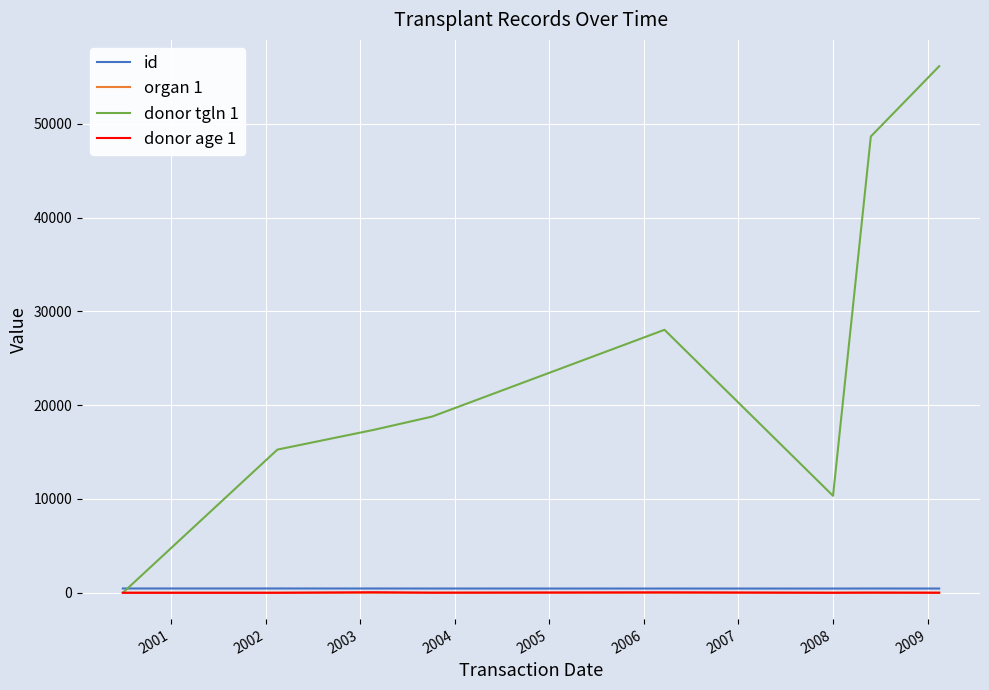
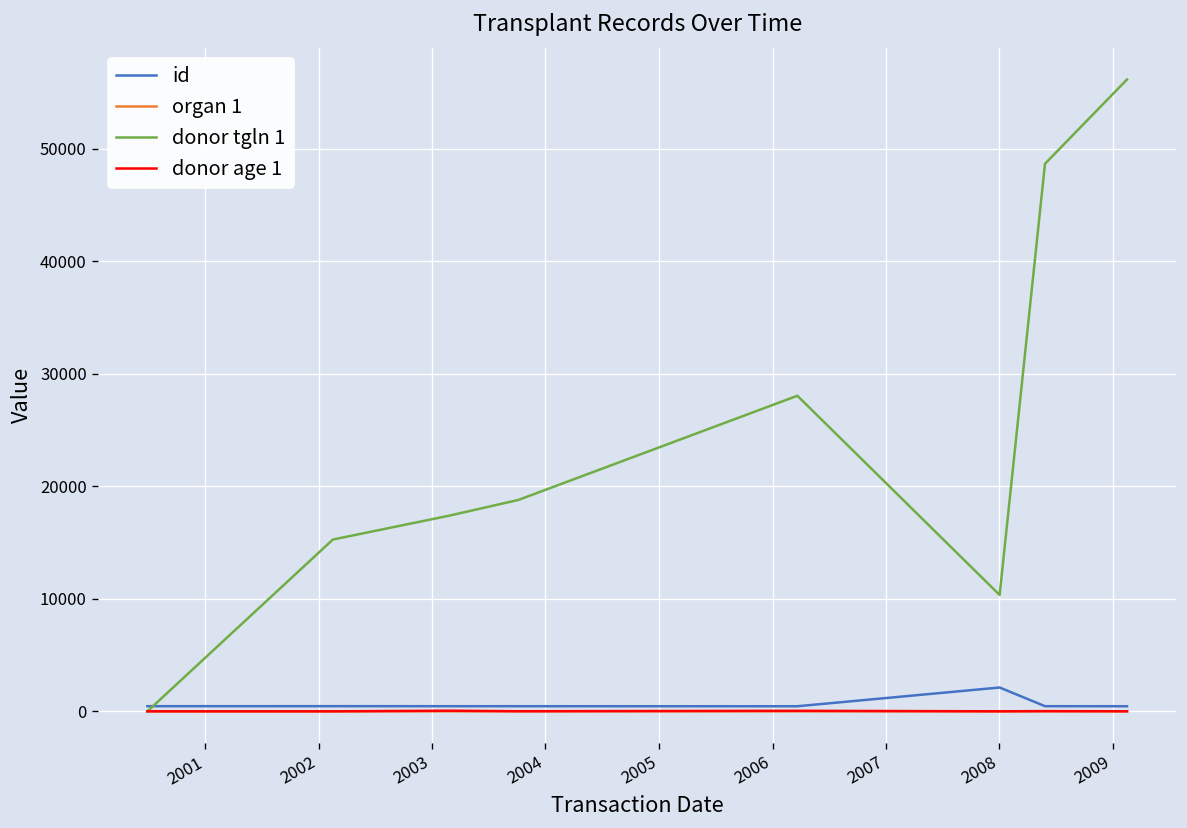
  {
    "id": {
-     "2008": 0
+     "2008": 2000
    },
    "donor tgln 1": {
      "2008": 10000
    }
  }
